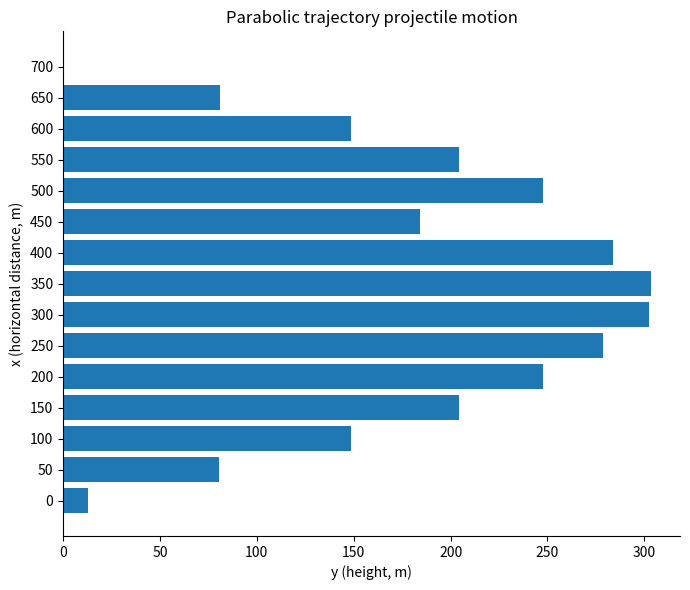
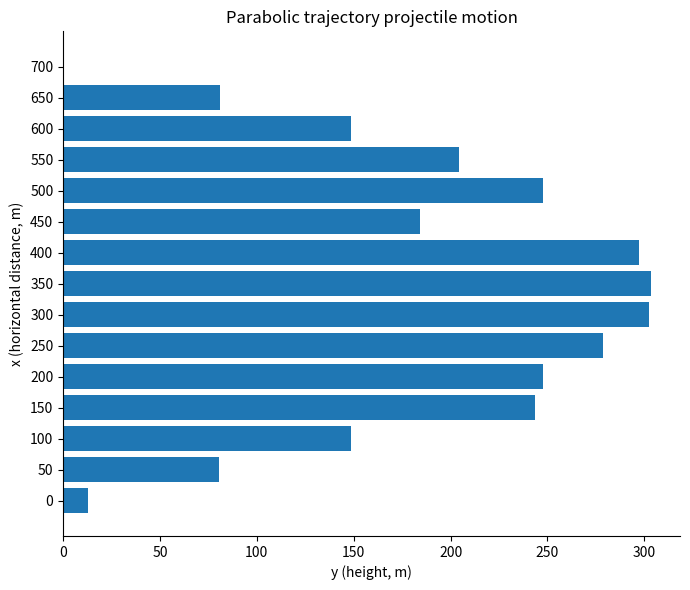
  {
    "650": 81,
    "600": 149,
    "550": 204,
    "500": 248,
    "450": 184,
-   "400": 284,
+   "400": 297,
    "350": 303,
    "300": 302,
    "250": 278,
    "200": 247,
-   "150": 204,
+   "150": 244,
    "100": 148,
    "50": 80,
    "0": 13
  }
